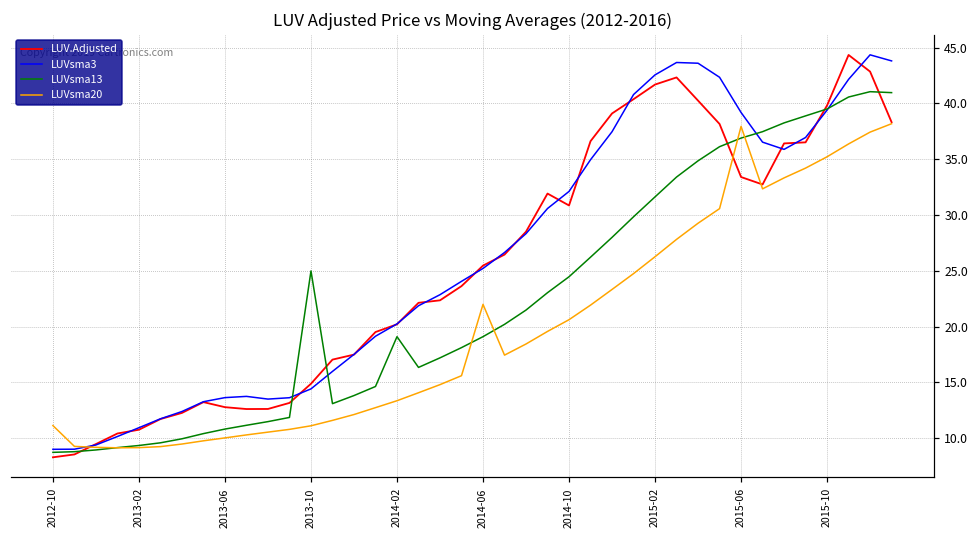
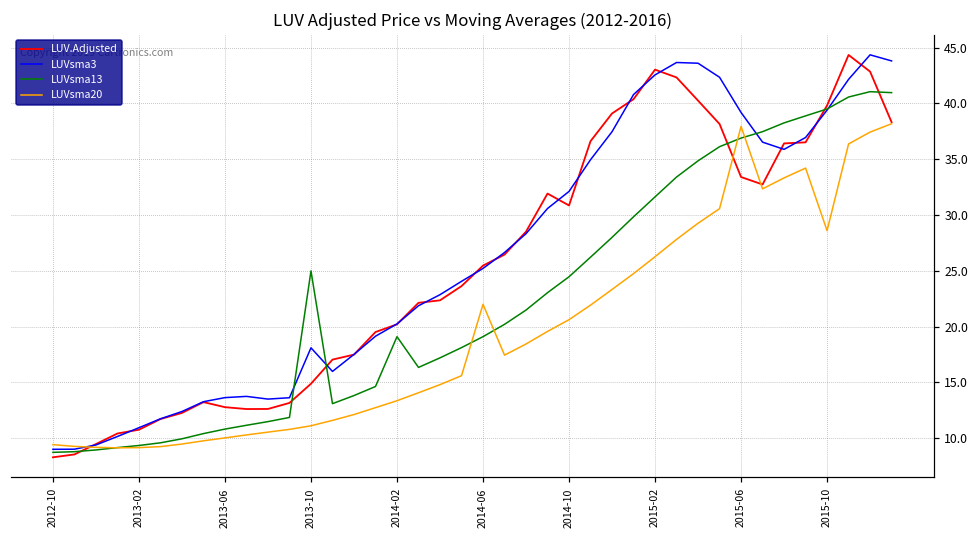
  {
    "LUV.Adjusted": {
      "2012-10": 8.3,
      "2013-06": 12.8,
      "2013-10": 14.9,
      "2014-10": 30.9,
-     "2015-02": 41.7,
+     "2015-02": 43.0,
      "2015-06": 33.4,
      "2015-10": 39.8
    },
    "LUVsma3": {
      "2012-10": 9.0,
      "2013-06": 13.6,
-     "2013-10": 14.4,
+     "2013-10": 18.1,
      "2014-10": 32.1,
      "2015-02": 42.6,
      "2015-06": 39.2
    },
    "LUVsma13": {
      "2012-10": 8.7,
      "2013-06": 10.8,
      "2013-10": 25.0,
      "2014-02": 19.1,
      "2014-06": 19.1,
      "2014-10": 24.5,
      "2015-02": 31.6,
      "2015-06": 36.9
    },
    "LUVsma20": {
-     "2012-10": 11.1,
+     "2012-10": 9.4,
      "2013-06": 10.0,
      "2013-10": 11.1,
      "2014-02": 13.3,
      "2014-06": 22.0,
      "2014-10": 20.6,
      "2015-02": 26.3,
      "2015-06": 37.9,
-     "2015-10": 35.2
+     "2015-10": 28.6
    }
  }
